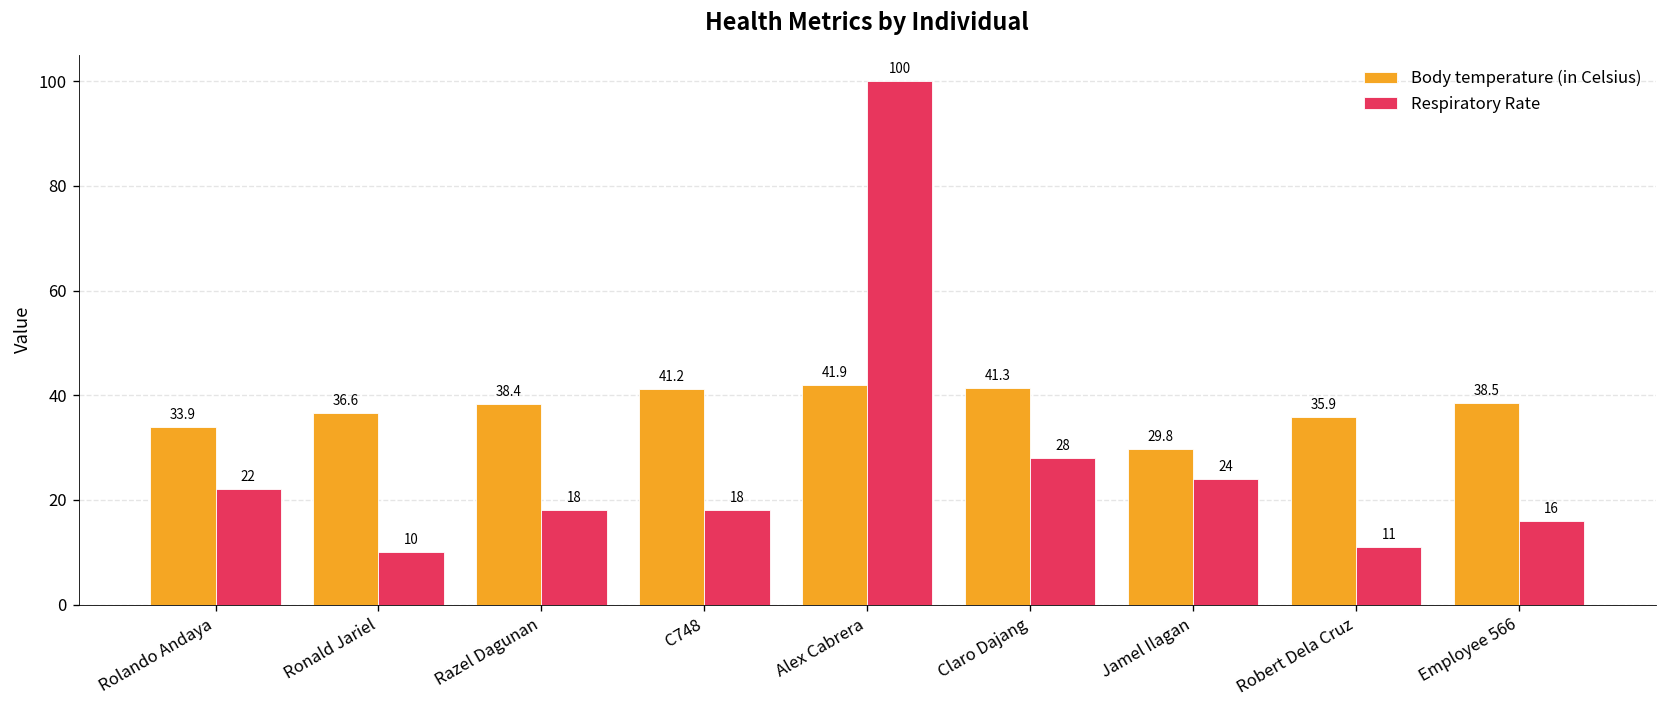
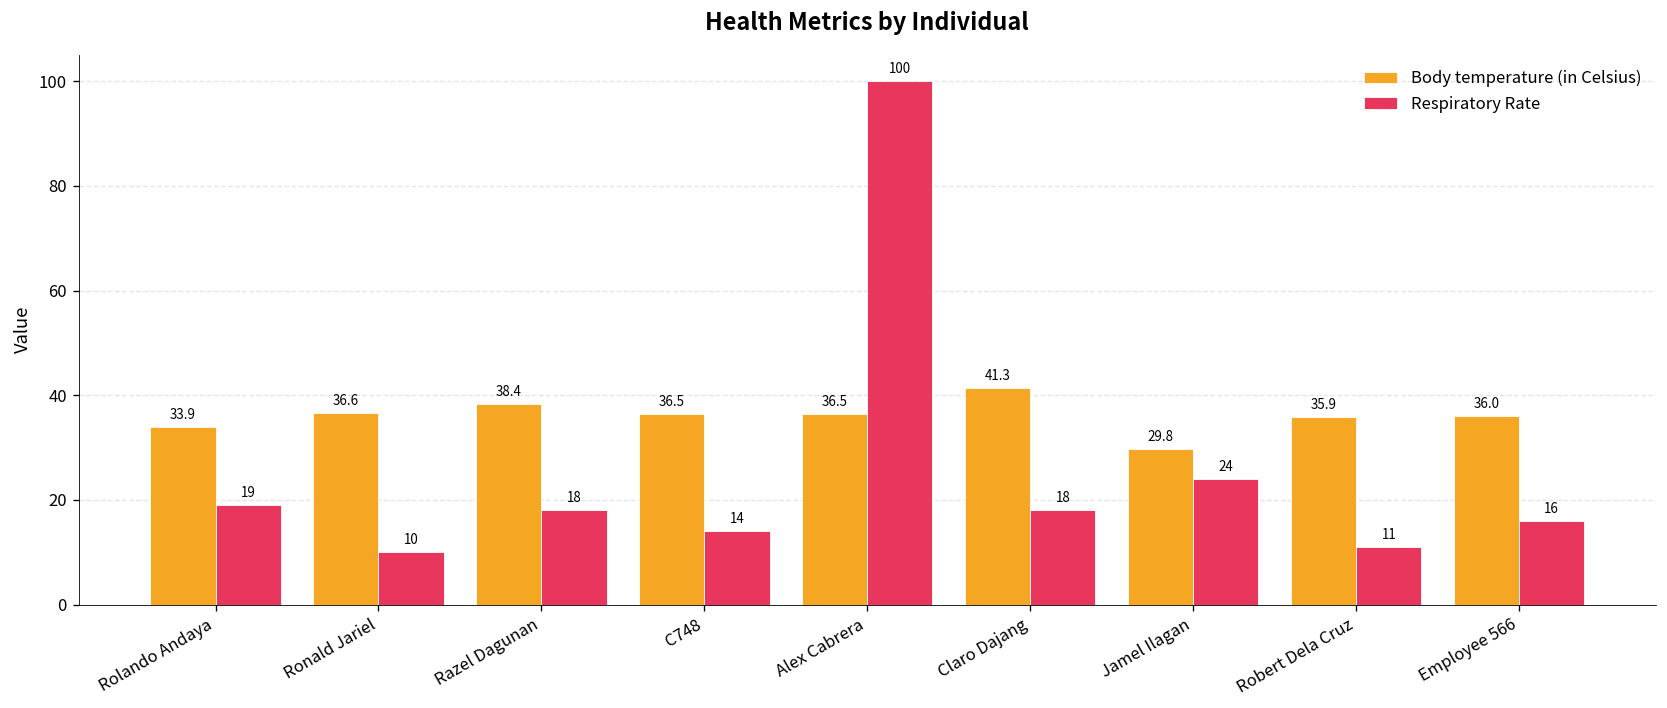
  {
    "Body temperature (in Celsius)": {
      "Rolando Andaya": 33.9,
      "Ronald Jariel": 36.6,
      "Razel Dagunan": 38.4,
-     "C748": 41.2,
-     "Alex Cabrera": 41.9,
+     "C748": 36.5,
+     "Alex Cabrera": 36.5,
      "Claro Dajang": 41.3,
      "Jamel Ilagan": 29.8,
      "Robert Dela Cruz": 35.9,
-     "Employee 566": 38.5
+     "Employee 566": 36.0
    },
    "Respiratory Rate": {
-     "Rolando Andaya": 22,
+     "Rolando Andaya": 19,
      "Ronald Jariel": 10,
      "Razel Dagunan": 18,
-     "C748": 18,
+     "C748": 14,
      "Alex Cabrera": 100,
-     "Claro Dajang": 28,
+     "Claro Dajang": 18,
      "Jamel Ilagan": 24,
      "Robert Dela Cruz": 11,
      "Employee 566": 16
    }
  }
